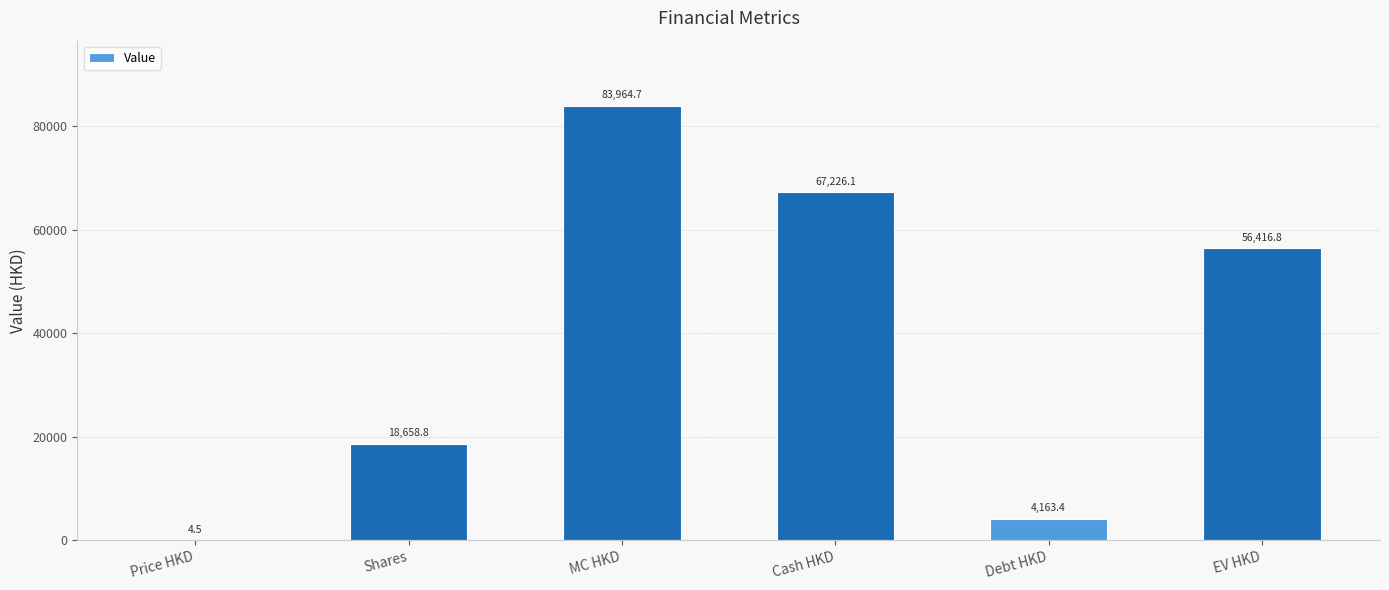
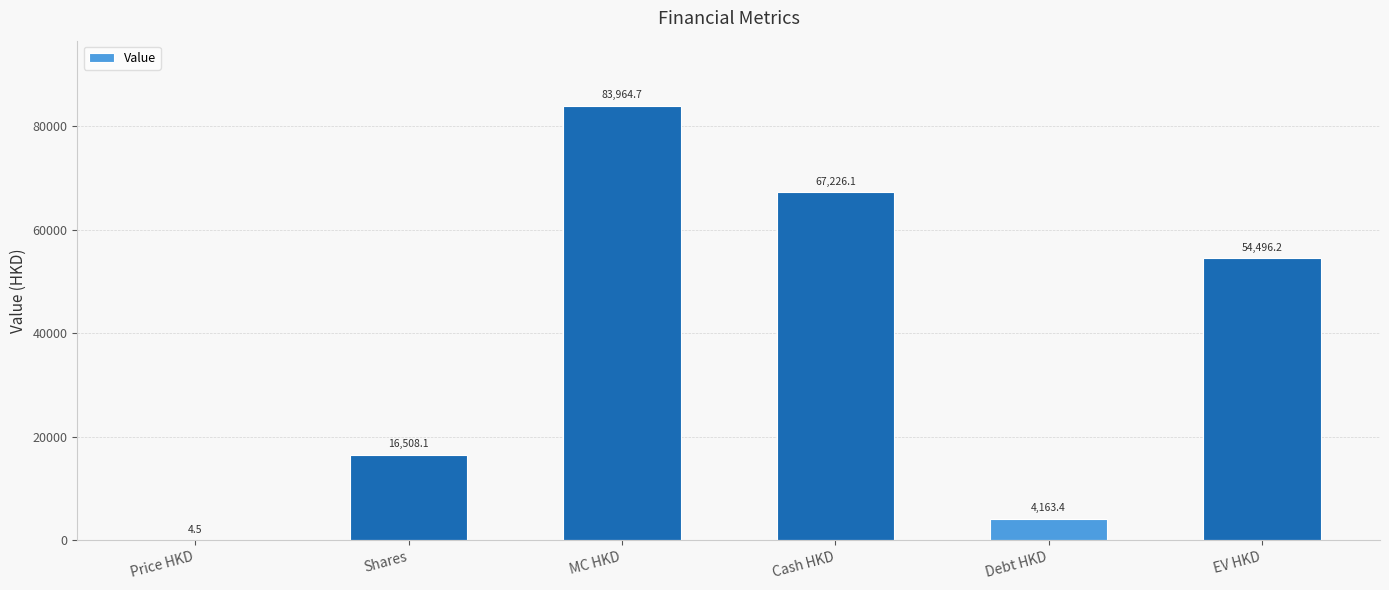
  {
    "Price HKD": "4.5",
-   "Shares": "18,658.8",
+   "Shares": "16,508.1",
    "MC HKD": "83,964.7",
    "Cash HKD": "67,226.1",
    "Debt HKD": "4,163.4",
-   "EV HKD": "56,416.8"
+   "EV HKD": "54,496.2"
  }
